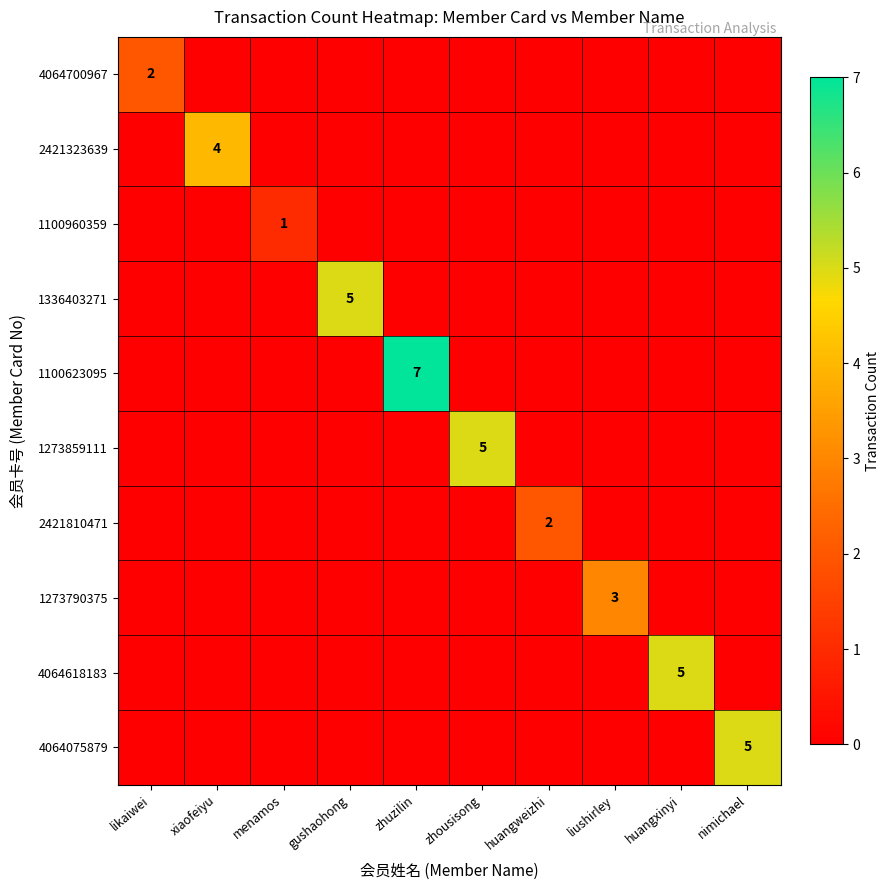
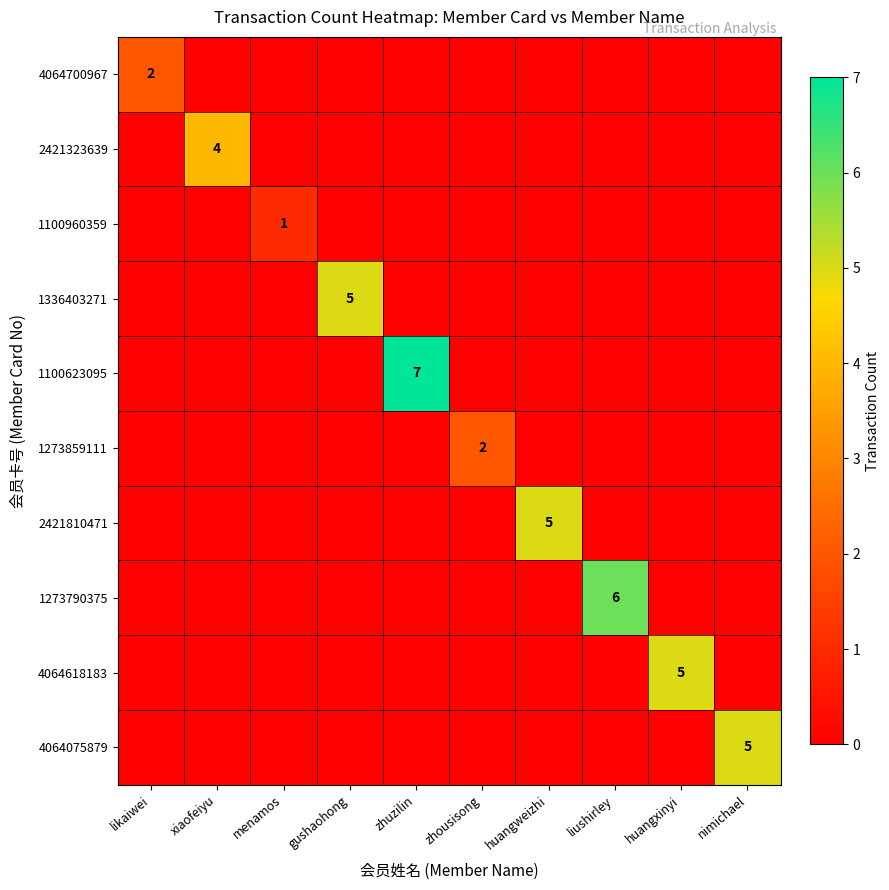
  {
    "4064700967": {
      "likaiwei": 2
    },
    "2421323639": {
      "xiaofeiyu": 4
    },
    "1100960359": {
      "menamos": 1
    },
    "1336403271": {
      "gushaohong": 5
    },
    "1100623095": {
      "zhuzilin": 7
    },
    "1273859111": {
-     "zhousisong": 5
+     "zhousisong": 2
    },
    "2421810471": {
-     "huangweizhi": 2
+     "huangweizhi": 5
    },
    "1273790375": {
-     "liushirley": 3
+     "liushirley": 6
    },
    "4064618183": {
      "huangxinyi": 5
    },
    "4064075879": {
      "nimichael": 5
    }
  }
